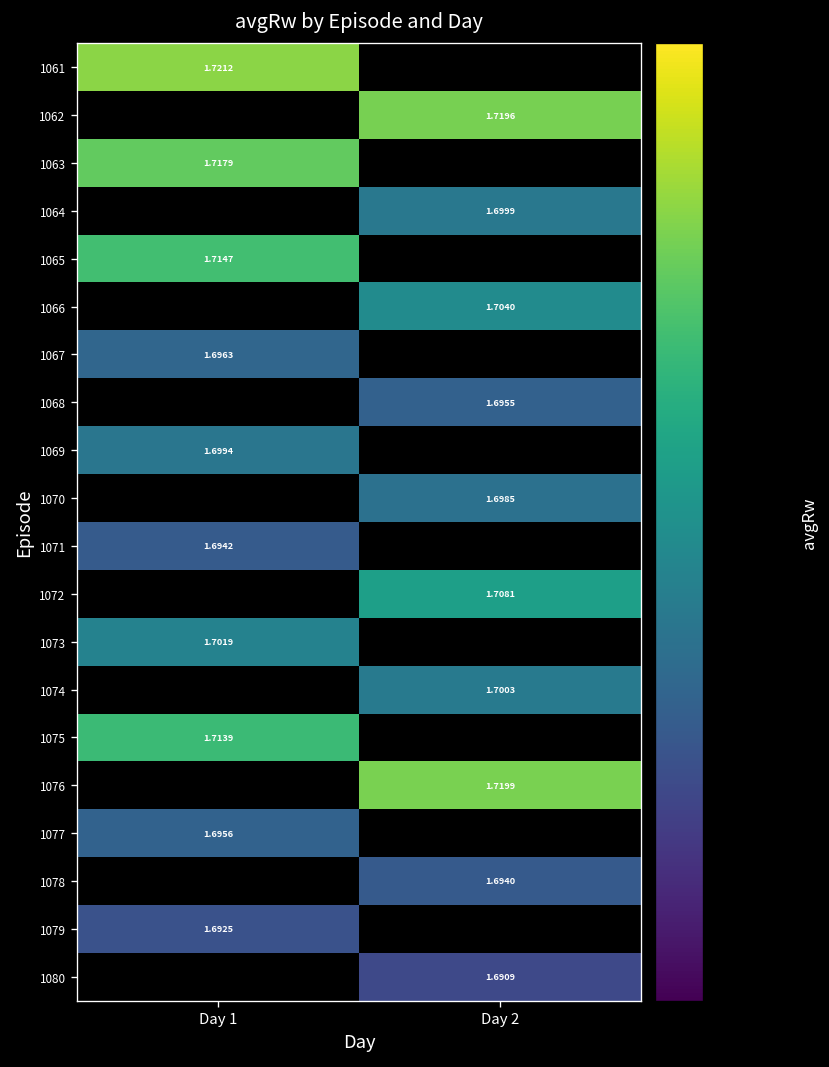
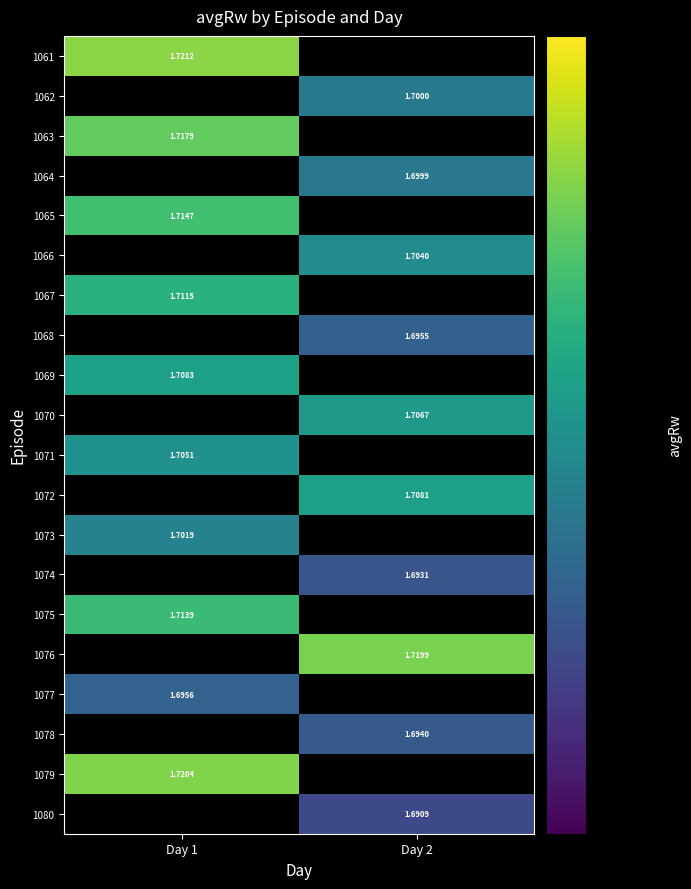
  {
    "1061": {
      "Day 1": 1.7212
    },
    "1062": {
-     "Day 2": 1.7196
+     "Day 2": 1.7000
    },
    "1063": {
      "Day 1": 1.7179
    },
    "1064": {
      "Day 2": 1.6999
    },
    "1065": {
      "Day 1": 1.7147
    },
    "1066": {
      "Day 2": 1.7040
    },
    "1067": {
-     "Day 1": 1.6963
+     "Day 1": 1.7115
    },
    "1068": {
      "Day 2": 1.6955
    },
    "1069": {
-     "Day 1": 1.6994
+     "Day 1": 1.7083
    },
    "1070": {
-     "Day 2": 1.6985
+     "Day 2": 1.7067
    },
    "1071": {
-     "Day 1": 1.6942
+     "Day 1": 1.7051
    },
    "1072": {
      "Day 2": 1.7081
    },
    "1073": {
      "Day 1": 1.7019
    },
    "1074": {
-     "Day 2": 1.7003
+     "Day 2": 1.6931
    },
    "1075": {
      "Day 1": 1.7139
    },
    "1076": {
      "Day 2": 1.7199
    },
    "1077": {
      "Day 1": 1.6956
    },
    "1078": {
      "Day 2": 1.6940
    },
    "1079": {
-     "Day 1": 1.6925
+     "Day 1": 1.7204
    },
    "1080": {
      "Day 2": 1.6909
    }
  }
